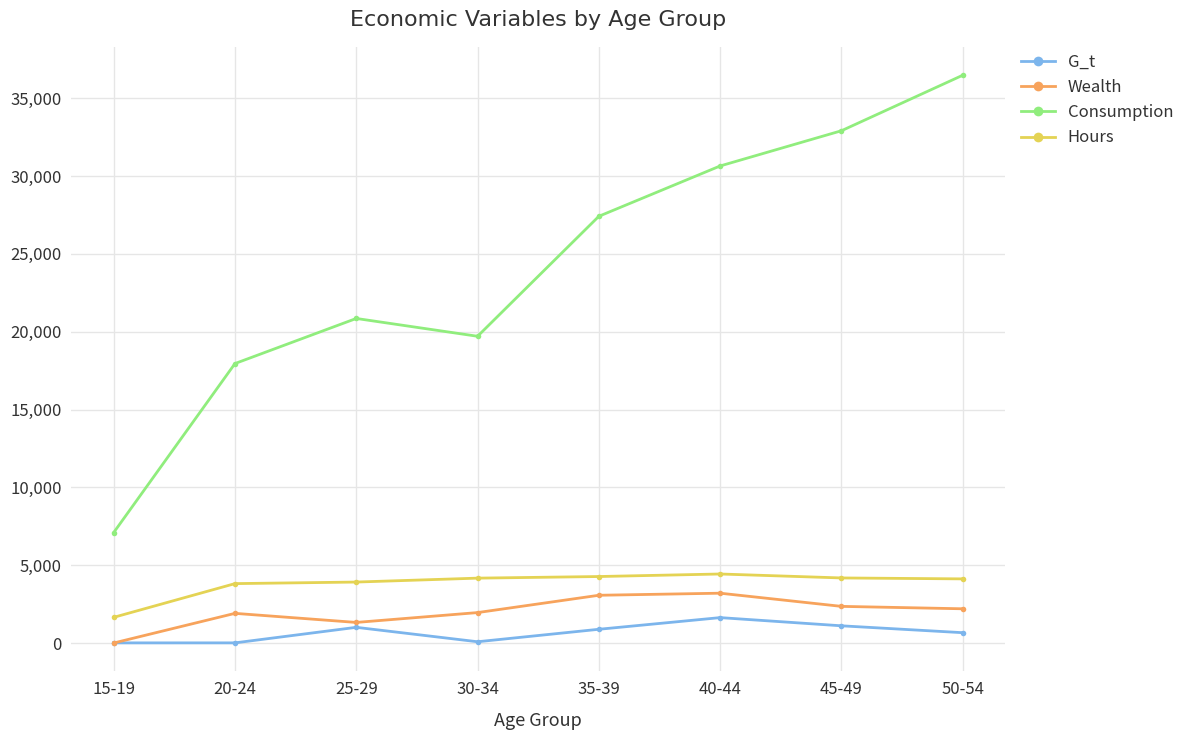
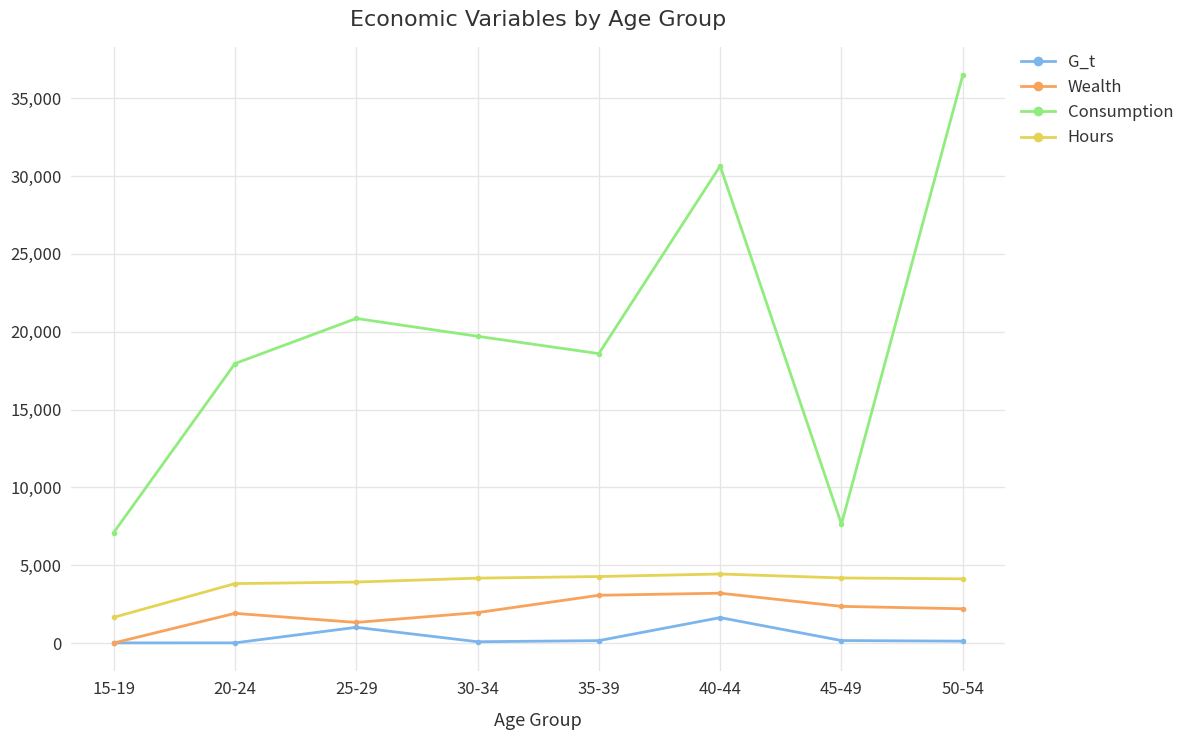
  {
    "G_t": {
      "20-24": "0",
      "25-29": "1,000",
      "30-34": "100",
-     "35-39": "900",
+     "35-39": "200",
      "40-44": "1,600",
-     "45-49": "1,100",
-     "50-54": "700"
+     "45-49": "200",
+     "50-54": "100"
    },
    "Consumption": {
      "15-19": "7,100",
      "20-24": "18,000",
      "25-29": "20,900",
      "30-34": "19,700",
-     "35-39": "27,400",
+     "35-39": "18,600",
      "40-44": "30,700",
-     "45-49": "32,900",
+     "45-49": "7,600",
      "50-54": "36,500"
    }
  }
